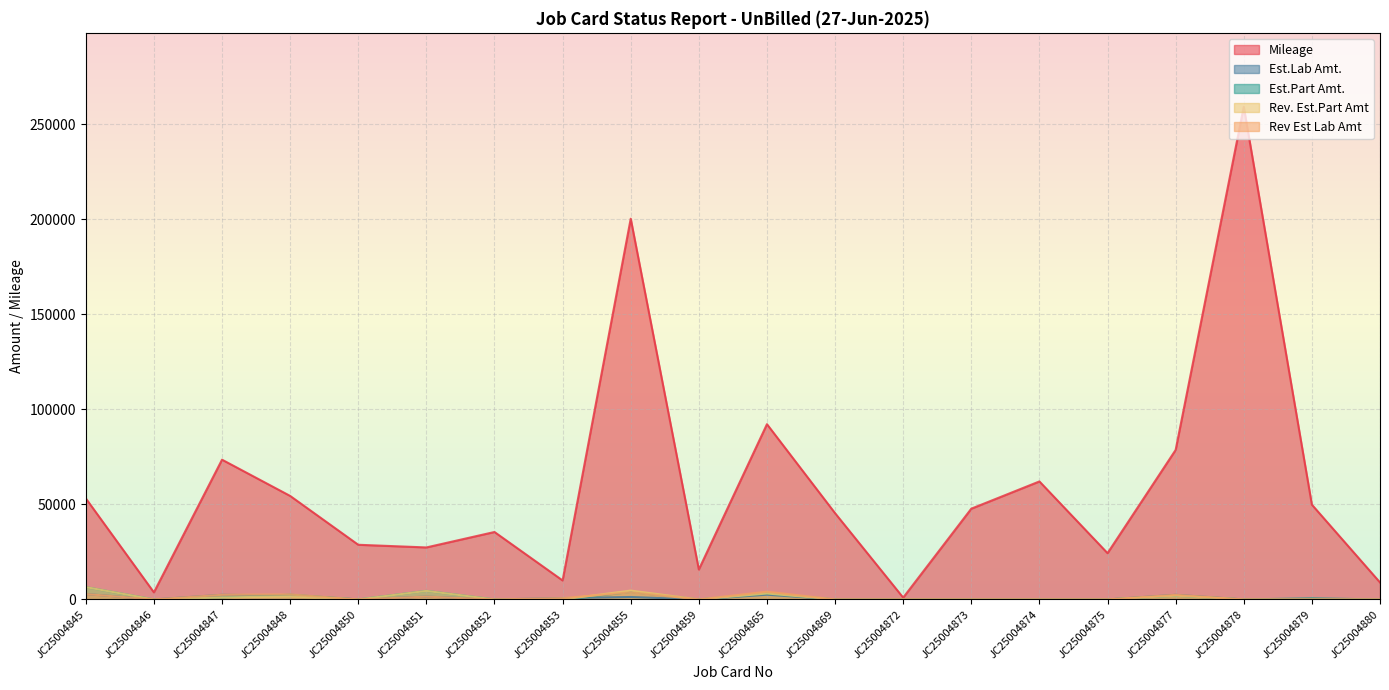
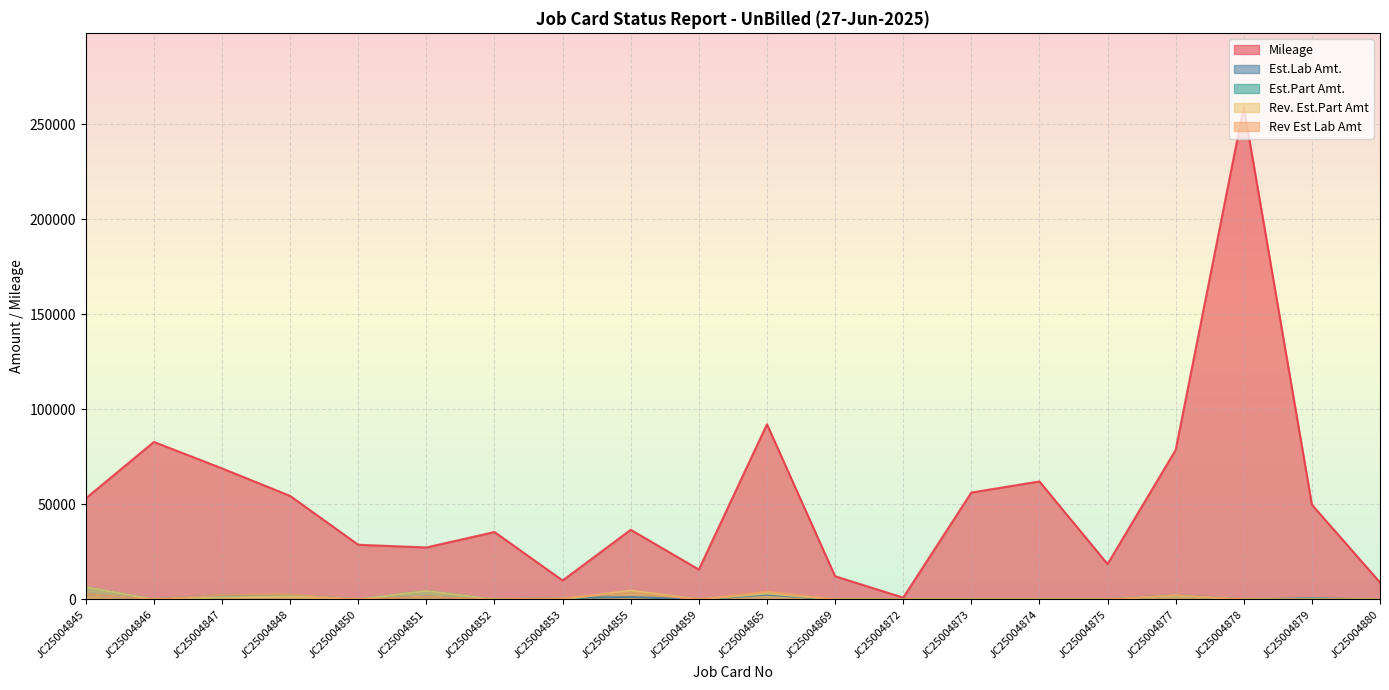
  {
    "Mileage": {
      "JC25004845": 53000,
-     "JC25004846": 4000,
-     "JC25004847": 74000,
+     "JC25004846": 83000,
+     "JC25004847": 69000,
      "JC25004848": 54000,
      "JC25004850": 29000,
      "JC25004851": 27000,
      "JC25004852": 36000,
      "JC25004853": 10000,
-     "JC25004855": 200000,
+     "JC25004855": 37000,
      "JC25004859": 16000,
      "JC25004865": 92000,
-     "JC25004869": 45000,
-     "JC25004873": 48000,
+     "JC25004869": 12000,
+     "JC25004873": 56000,
      "JC25004874": 62000,
-     "JC25004875": 24000,
+     "JC25004875": 19000,
      "JC25004877": 79000,
      "JC25004879": 50000,
      "JC25004880": 9000
    }
  }
